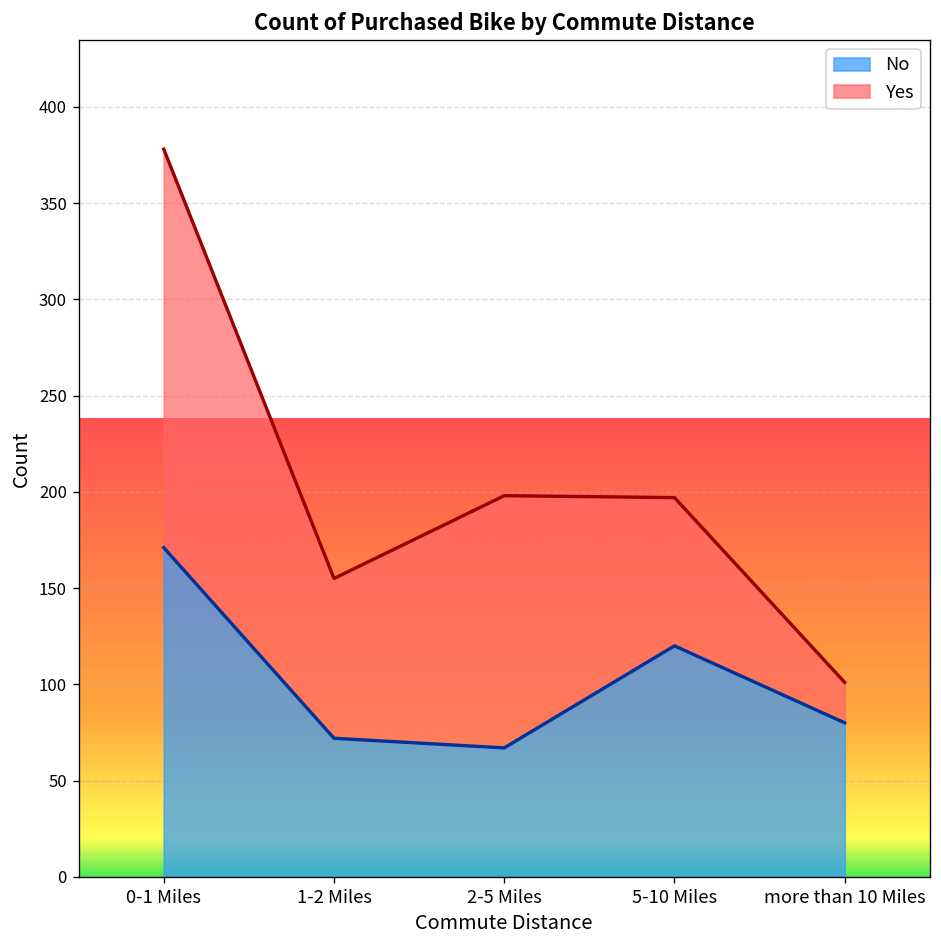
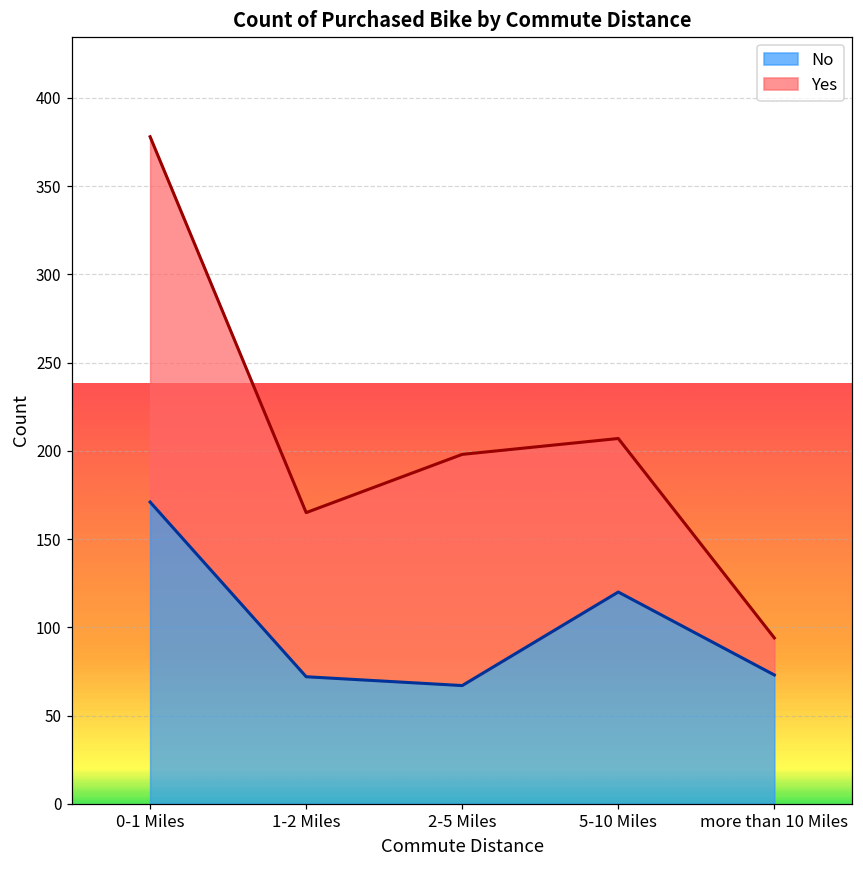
  {
    "No": {
      "0-1 Miles": 171,
      "1-2 Miles": 72,
      "2-5 Miles": 67,
      "5-10 Miles": 120,
-     "more than 10 Miles": 80
+     "more than 10 Miles": 73
    },
    "Yes": {
      "0-1 Miles": 207,
-     "1-2 Miles": 83,
+     "1-2 Miles": 93,
      "2-5 Miles": 131,
-     "5-10 Miles": 77,
+     "5-10 Miles": 87,
      "more than 10 Miles": 21
    }
  }
